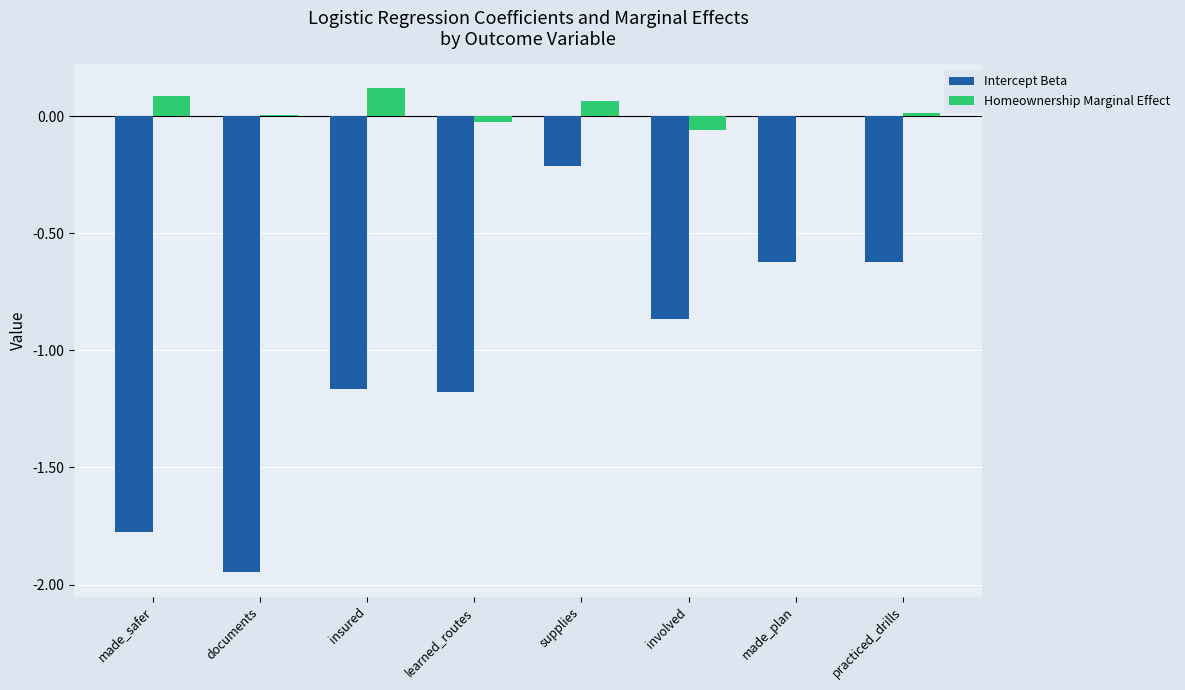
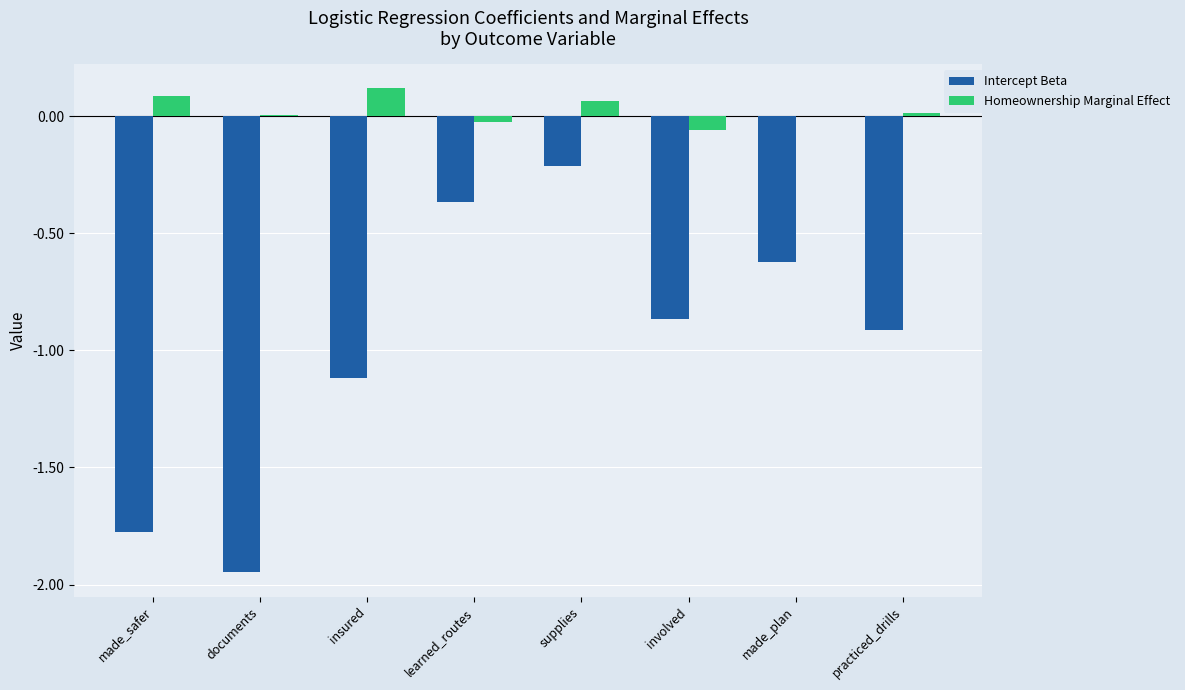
  {
    "Intercept Beta": {
      "made_safer": -1.78,
      "documents": -1.95,
-     "insured": -1.17,
-     "learned_routes": -1.18,
+     "insured": -1.12,
+     "learned_routes": -0.37,
      "supplies": -0.21,
      "involved": -0.87,
      "made_plan": -0.62,
-     "practiced_drills": -0.62
+     "practiced_drills": -0.91
    },
    "Homeownership Marginal Effect": {
      "made_safer": 0.08,
      "insured": 0.12,
      "learned_routes": -0.02,
      "supplies": 0.06,
      "involved": -0.06,
      "practiced_drills": 0.01
    }
  }
